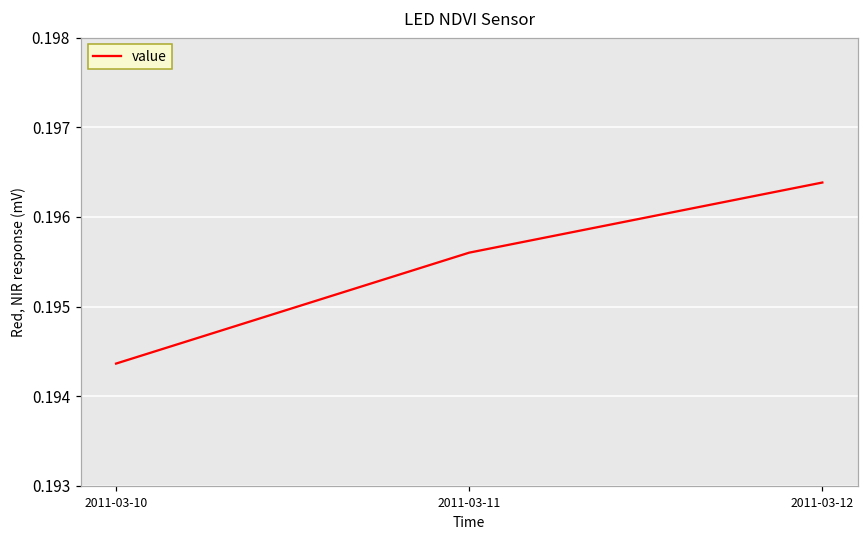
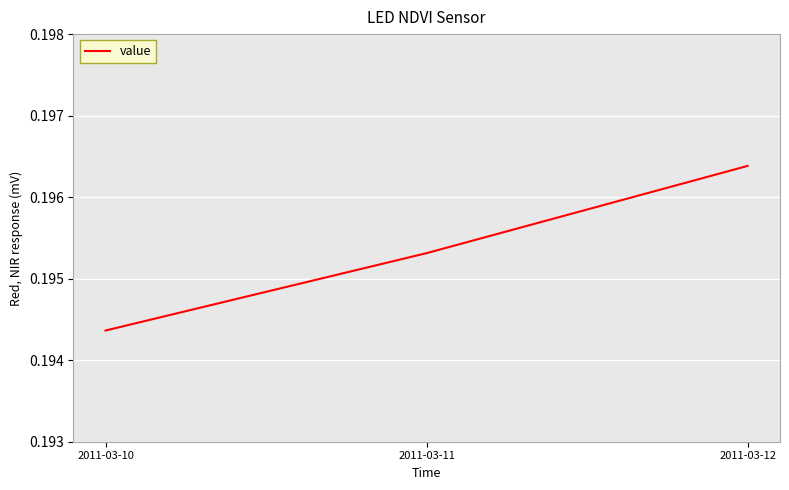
  {
    "2011-03-10": 0.1944,
-   "2011-03-11": 0.1956,
+   "2011-03-11": 0.1953,
    "2011-03-12": 0.1964
  }
